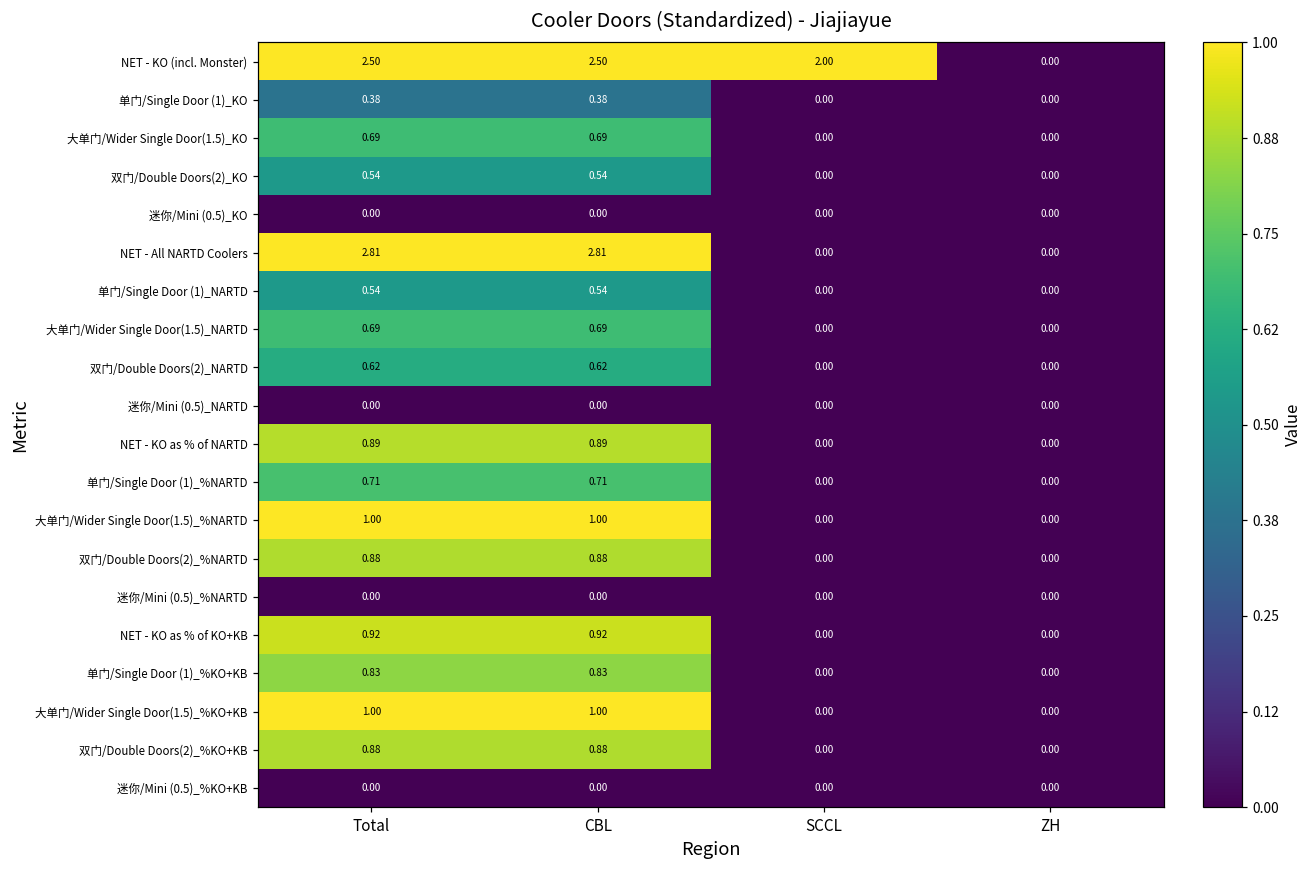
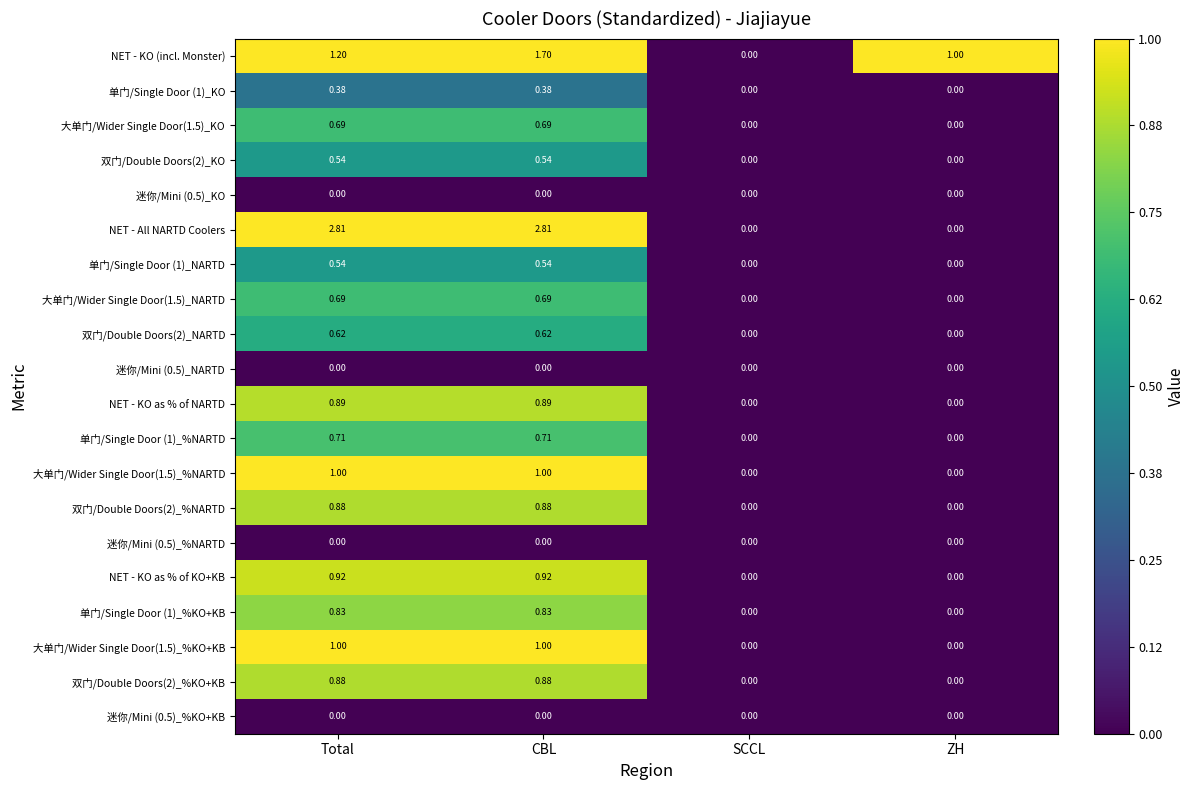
  {
    "NET - KO (incl. Monster)": {
-     "Total": 2.50,
-     "CBL": 2.50,
-     "SCCL": 2.00,
-     "ZH": 0.00
+     "Total": 1.20,
+     "CBL": 1.70,
+     "SCCL": 0.00,
+     "ZH": 1.00
    },
    "单门/Single Door (1)_KO": {
      "Total": 0.38,
      "CBL": 0.38,
      "SCCL": 0.00,
      "ZH": 0.00
    },
    "大单门/Wider Single Door(1.5)_KO": {
      "Total": 0.69,
      "CBL": 0.69,
      "SCCL": 0.00,
      "ZH": 0.00
    },
    "双门/Double Doors(2)_KO": {
      "Total": 0.54,
      "CBL": 0.54,
      "SCCL": 0.00,
      "ZH": 0.00
    },
    "迷你/Mini (0.5)_KO": {
      "Total": 0.00,
      "CBL": 0.00,
      "SCCL": 0.00,
      "ZH": 0.00
    },
    "NET - All NARTD Coolers": {
      "Total": 2.81,
      "CBL": 2.81,
      "SCCL": 0.00,
      "ZH": 0.00
    },
    "单门/Single Door (1)_NARTD": {
      "Total": 0.54,
      "CBL": 0.54,
      "SCCL": 0.00,
      "ZH": 0.00
    },
    "大单门/Wider Single Door(1.5)_NARTD": {
      "Total": 0.69,
      "CBL": 0.69,
      "SCCL": 0.00,
      "ZH": 0.00
    },
    "双门/Double Doors(2)_NARTD": {
      "Total": 0.62,
      "CBL": 0.62,
      "SCCL": 0.00,
      "ZH": 0.00
    },
    "迷你/Mini (0.5)_NARTD": {
      "Total": 0.00,
      "CBL": 0.00,
      "SCCL": 0.00,
      "ZH": 0.00
    },
    "NET - KO as % of NARTD": {
      "Total": 0.89,
      "CBL": 0.89,
      "SCCL": 0.00,
      "ZH": 0.00
    },
    "单门/Single Door (1)_%NARTD": {
      "Total": 0.71,
      "CBL": 0.71,
      "SCCL": 0.00,
      "ZH": 0.00
    },
    "大单门/Wider Single Door(1.5)_%NARTD": {
      "Total": 1.00,
      "CBL": 1.00,
      "SCCL": 0.00,
      "ZH": 0.00
    },
    "双门/Double Doors(2)_%NARTD": {
      "Total": 0.88,
      "CBL": 0.88,
      "SCCL": 0.00,
      "ZH": 0.00
    },
    "迷你/Mini (0.5)_%NARTD": {
      "Total": 0.00,
      "CBL": 0.00,
      "SCCL": 0.00,
      "ZH": 0.00
    },
    "NET - KO as % of KO+KB": {
      "Total": 0.92,
      "CBL": 0.92,
      "SCCL": 0.00,
      "ZH": 0.00
    },
    "单门/Single Door (1)_%KO+KB": {
      "Total": 0.83,
      "CBL": 0.83,
      "SCCL": 0.00,
      "ZH": 0.00
    },
    "大单门/Wider Single Door(1.5)_%KO+KB": {
      "Total": 1.00,
      "CBL": 1.00,
      "SCCL": 0.00,
      "ZH": 0.00
    },
    "双门/Double Doors(2)_%KO+KB": {
      "Total": 0.88,
      "CBL": 0.88,
      "SCCL": 0.00,
      "ZH": 0.00
    },
    "迷你/Mini (0.5)_%KO+KB": {
      "Total": 0.00,
      "CBL": 0.00,
      "SCCL": 0.00,
      "ZH": 0.00
    }
  }
